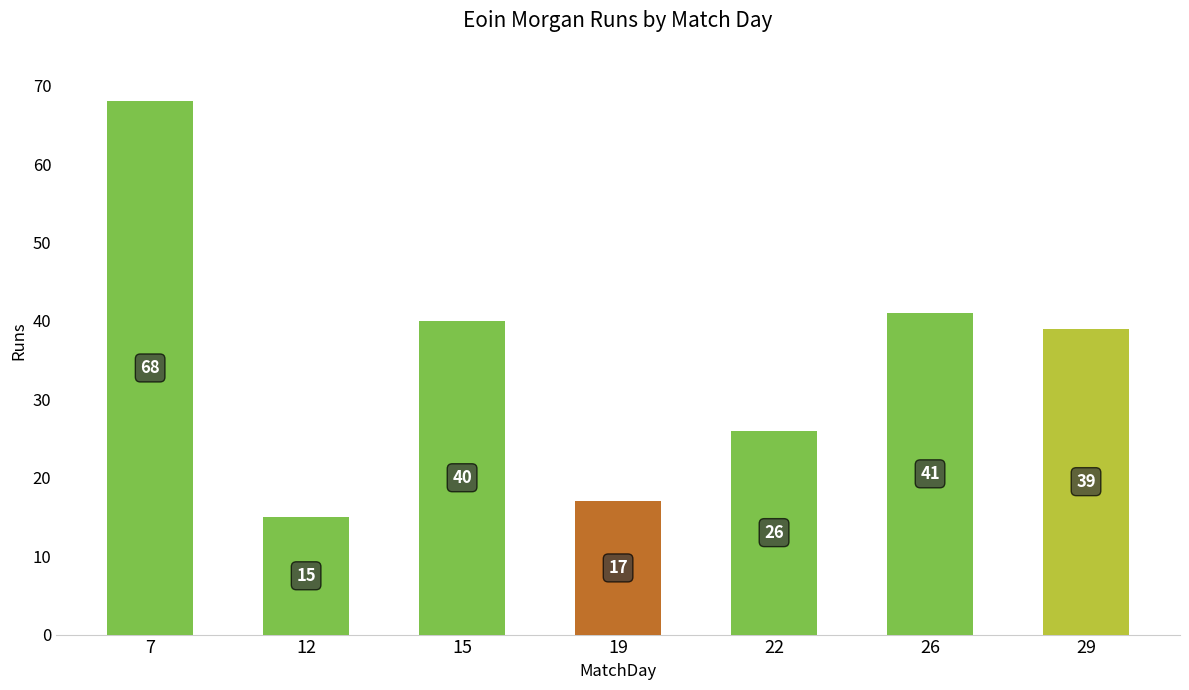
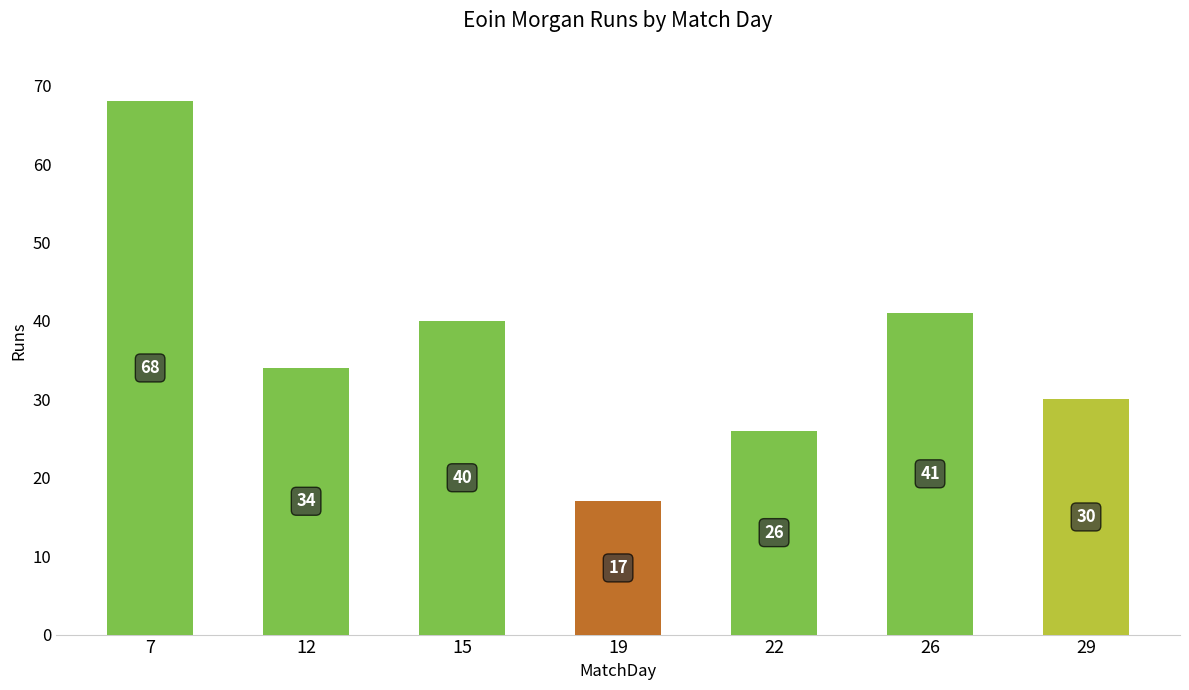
  {
-   "12": 15,
-   "29": 39
+   "12": 34,
+   "29": 30
  }
